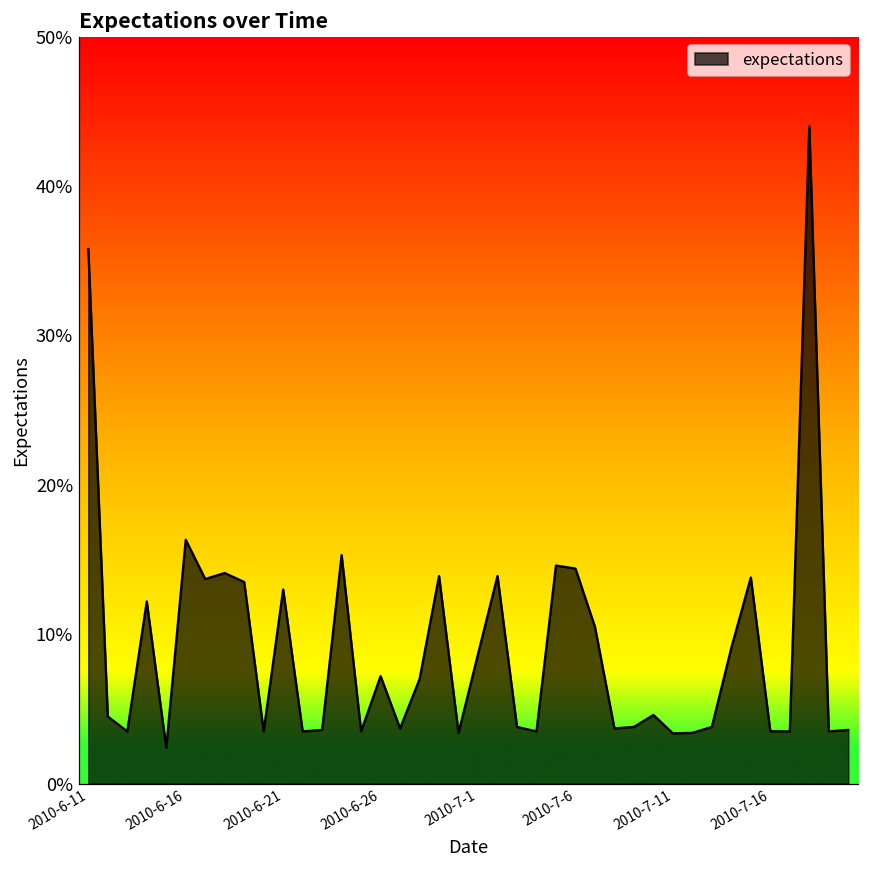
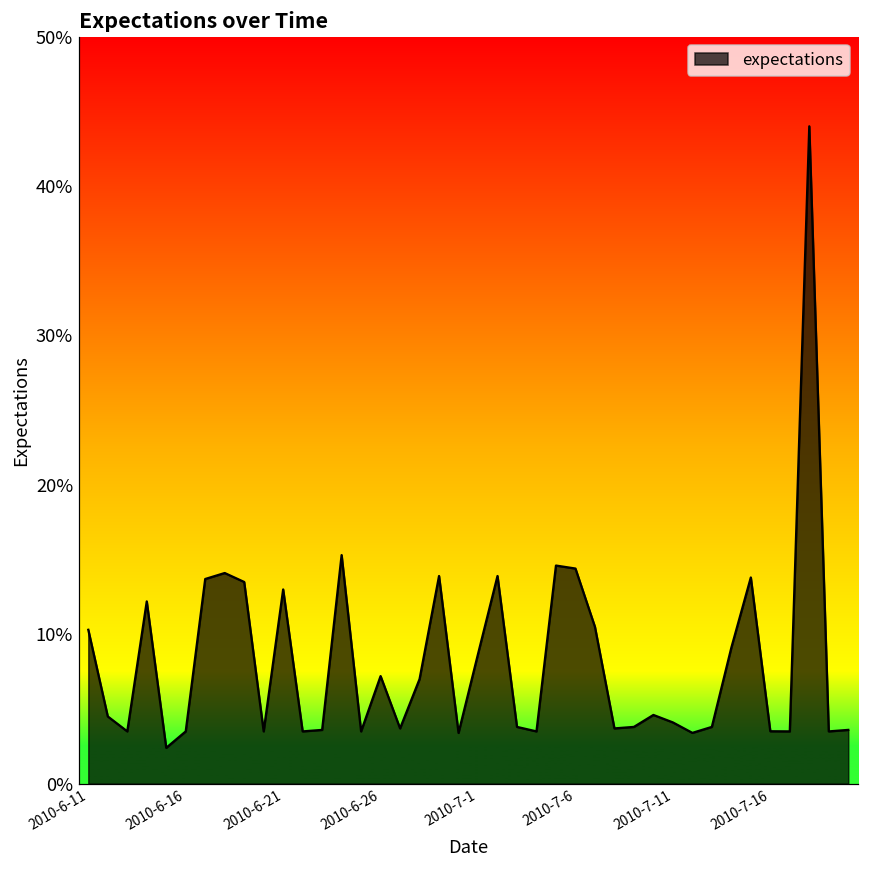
  {
-   "2010-6-11": "35.8%",
-   "2010-6-16": "16.3%",
+   "2010-6-11": "10.3%",
+   "2010-6-16": "3.5%",
    "2010-6-21": "13.0%",
    "2010-6-26": "7.2%",
    "2010-7-1": "8.7%",
    "2010-7-6": "14.4%",
-   "2010-7-11": "3.4%",
+   "2010-7-11": "4.1%",
    "2010-7-16": "3.5%"
  }
